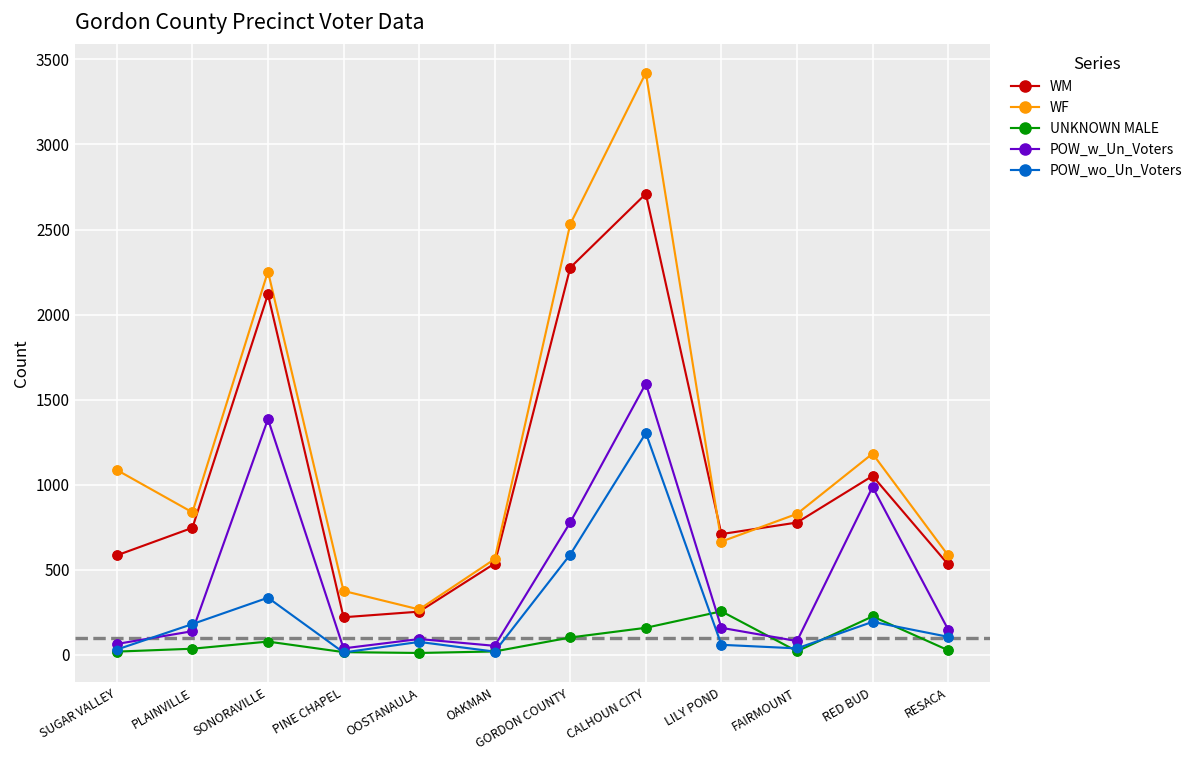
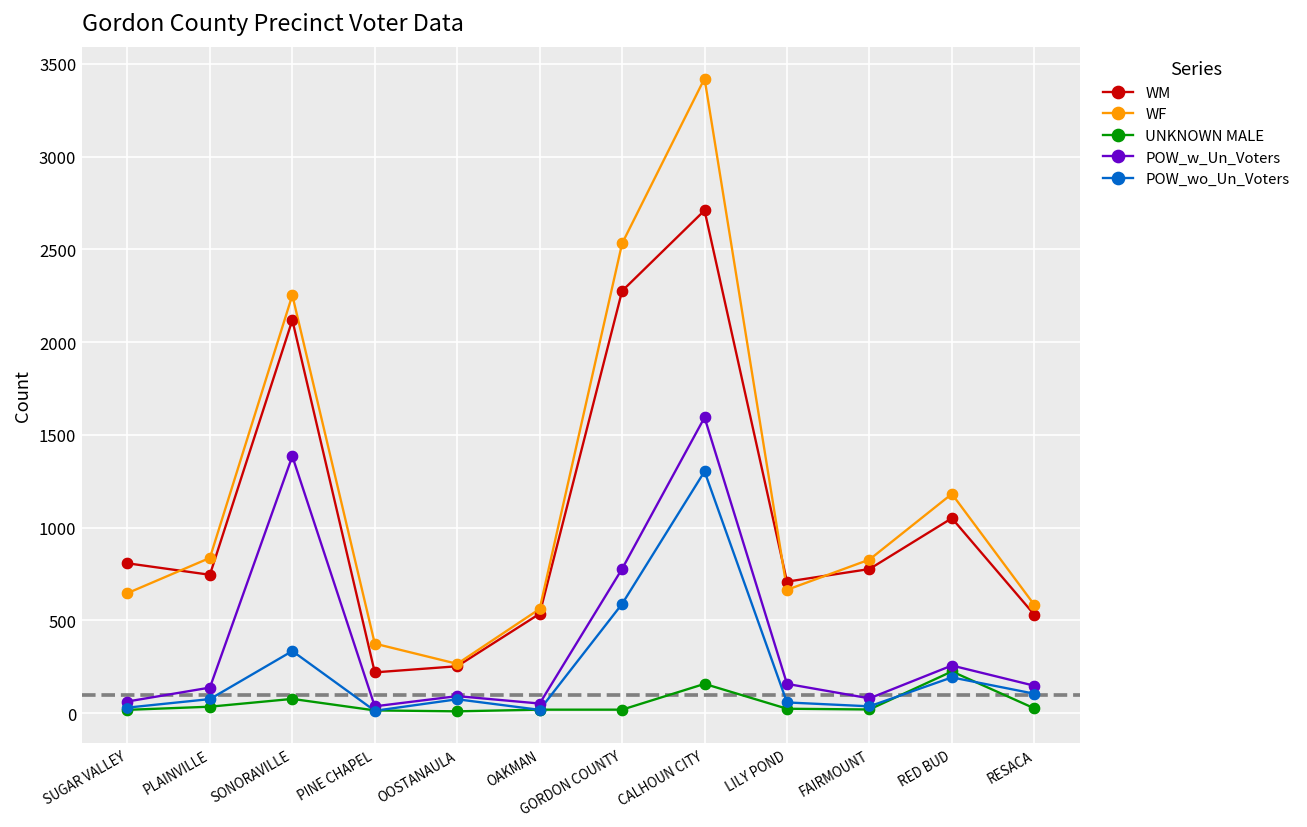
  {
    "WM": {
-     "SUGAR VALLEY": 580,
+     "SUGAR VALLEY": 810,
      "PLAINVILLE": 750,
      "SONORAVILLE": 2120,
      "PINE CHAPEL": 220,
      "OAKMAN": 540,
      "GORDON COUNTY": 2280,
      "CALHOUN CITY": 2710,
      "LILY POND": 710,
      "FAIRMOUNT": 780,
      "RED BUD": 1050,
      "RESACA": 530
    },
    "WF": {
-     "SUGAR VALLEY": 1090,
+     "SUGAR VALLEY": 650,
      "PLAINVILLE": 840,
      "SONORAVILLE": 2250,
      "PINE CHAPEL": 380,
      "OAKMAN": 560,
      "GORDON COUNTY": 2530,
      "CALHOUN CITY": 3420,
      "LILY POND": 670,
      "FAIRMOUNT": 830,
      "RED BUD": 1180,
      "RESACA": 580
    },
    "UNKNOWN MALE": {
      "PLAINVILLE": 40,
      "SONORAVILLE": 80,
      "OOSTANAULA": 10,
-     "GORDON COUNTY": 100,
+     "GORDON COUNTY": 20,
      "CALHOUN CITY": 160,
-     "LILY POND": 260,
+     "LILY POND": 20,
      "FAIRMOUNT": 20,
      "RED BUD": 230,
      "RESACA": 30
    },
    "POW_w_Un_Voters": {
      "SUGAR VALLEY": 60,
      "PLAINVILLE": 140,
      "SONORAVILLE": 1390,
      "PINE CHAPEL": 40,
      "OOSTANAULA": 90,
      "OAKMAN": 50,
      "GORDON COUNTY": 780,
      "CALHOUN CITY": 1590,
      "LILY POND": 160,
      "FAIRMOUNT": 80,
-     "RED BUD": 990,
+     "RED BUD": 260,
      "RESACA": 150
    },
    "POW_wo_Un_Voters": {
-     "PLAINVILLE": 180,
+     "PLAINVILLE": 80,
      "SONORAVILLE": 340,
      "OOSTANAULA": 80,
      "GORDON COUNTY": 590,
      "CALHOUN CITY": 1300,
      "LILY POND": 60,
      "FAIRMOUNT": 40,
      "RED BUD": 190,
      "RESACA": 110
    }
  }
